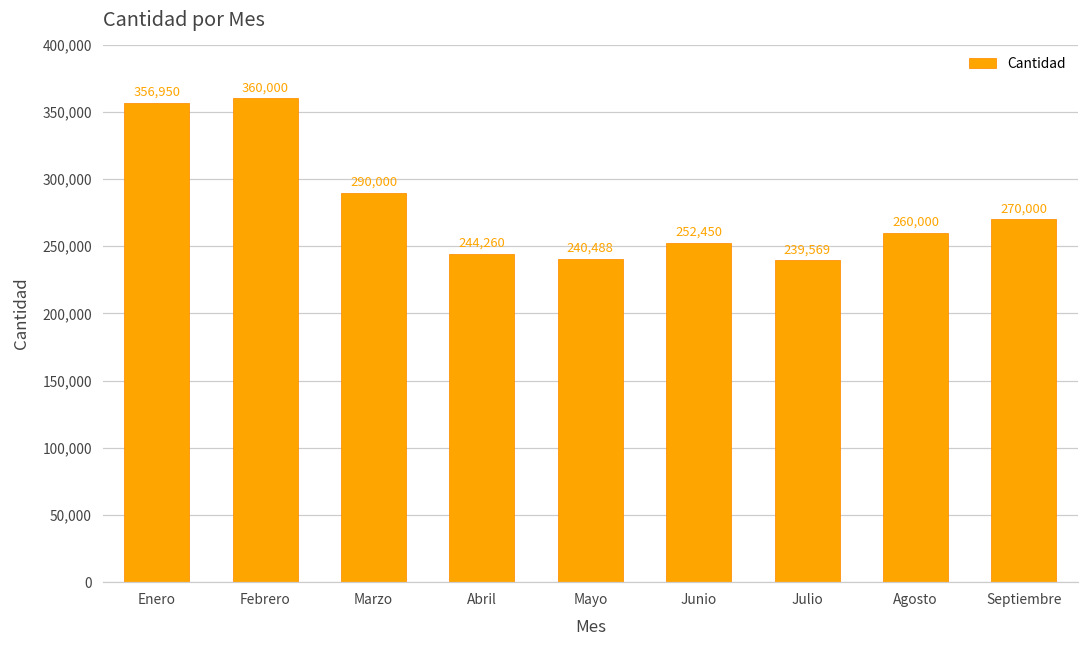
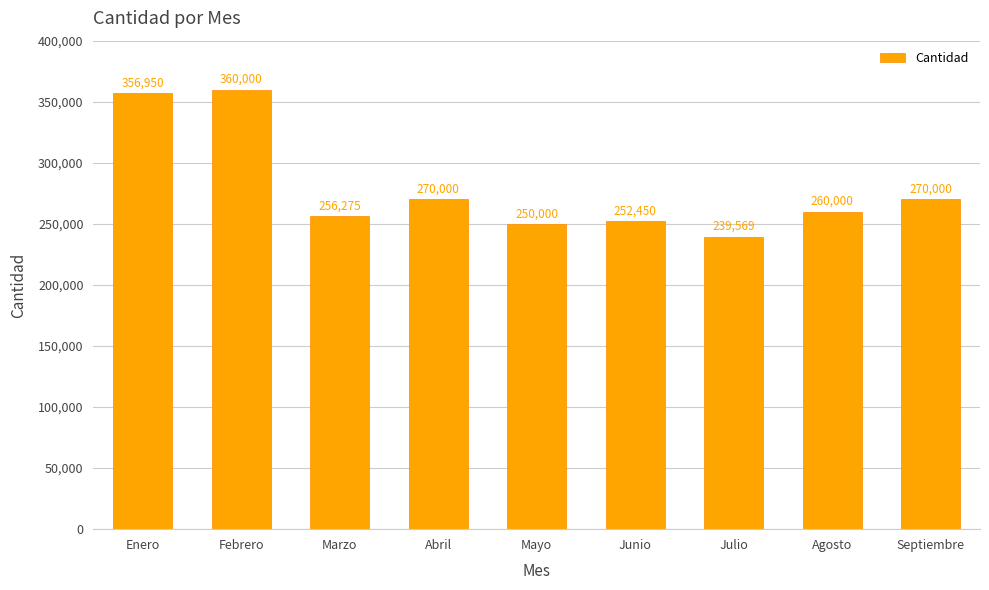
  {
    "Enero": "356,950",
    "Febrero": "360,000",
-   "Marzo": "290,000",
-   "Abril": "244,260",
-   "Mayo": "240,488",
+   "Marzo": "256,275",
+   "Abril": "270,000",
+   "Mayo": "250,000",
    "Junio": "252,450",
    "Julio": "239,569",
    "Agosto": "260,000",
    "Septiembre": "270,000"
  }
